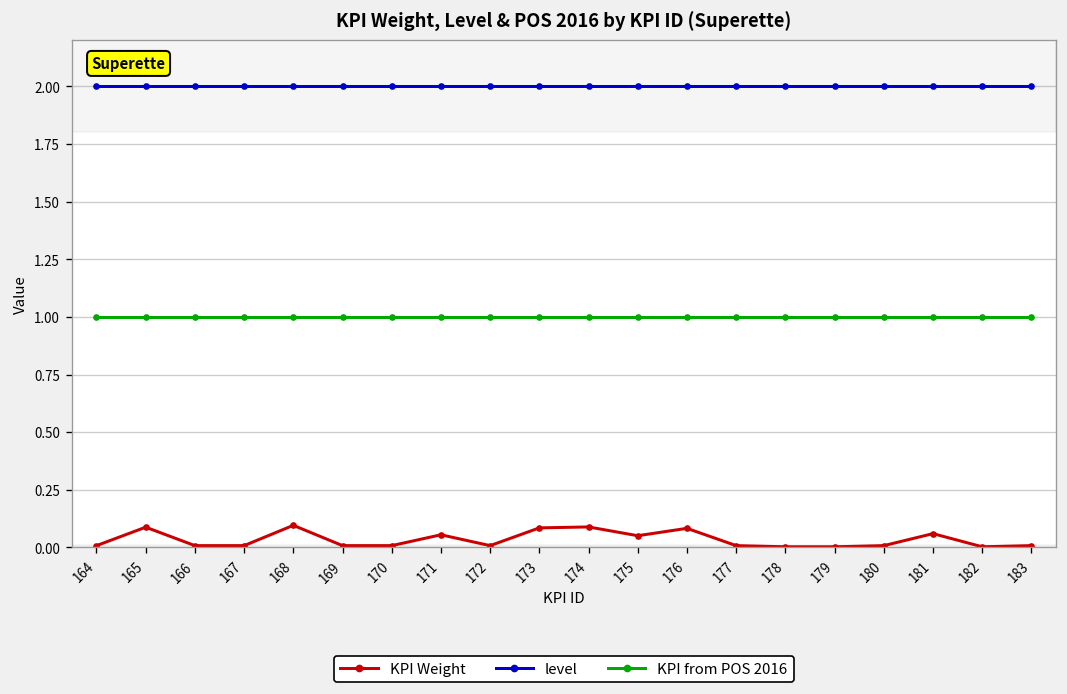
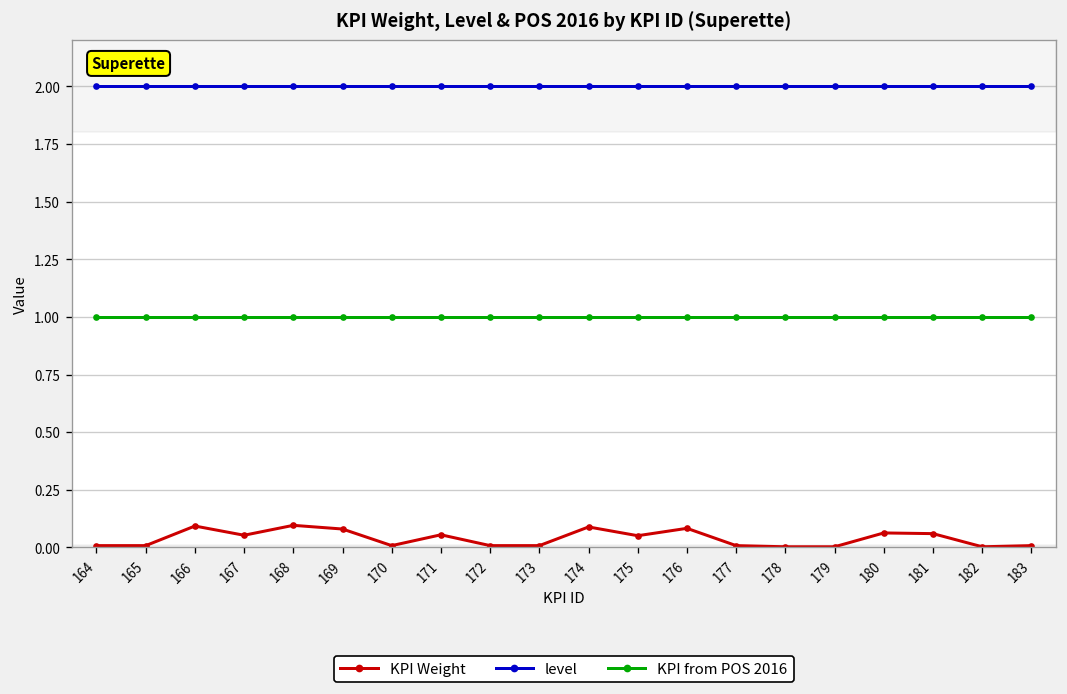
  {
    "KPI Weight": {
      "164": 0.01,
-     "165": 0.09,
-     "166": 0.01,
-     "167": 0.01,
+     "165": 0.01,
+     "166": 0.09,
+     "167": 0.05,
      "168": 0.10,
-     "169": 0.01,
+     "169": 0.08,
      "170": 0.01,
      "171": 0.06,
      "172": 0.01,
-     "173": 0.09,
+     "173": 0.01,
      "174": 0.09,
      "175": 0.05,
      "176": 0.08,
      "177": 0.01,
      "178": 0.00,
      "179": 0.00,
-     "180": 0.01,
+     "180": 0.06,
      "181": 0.06,
      "182": 0.00,
      "183": 0.01
    },
    "level": {
      "164": 2.00,
      "165": 2.00,
      "166": 2.00,
      "167": 2.00,
      "168": 2.00,
      "169": 2.00,
      "170": 2.00,
      "171": 2.00,
      "172": 2.00,
      "173": 2.00,
      "174": 2.00,
      "175": 2.00,
      "176": 2.00,
      "177": 2.00,
      "178": 2.00,
      "179": 2.00,
      "180": 2.00,
      "181": 2.00,
      "182": 2.00,
      "183": 2.00
    },
    "KPI from POS 2016": {
      "164": 1.00,
      "165": 1.00,
      "166": 1.00,
      "167": 1.00,
      "168": 1.00,
      "169": 1.00,
      "170": 1.00,
      "171": 1.00,
      "172": 1.00,
      "173": 1.00,
      "174": 1.00,
      "175": 1.00,
      "176": 1.00,
      "177": 1.00,
      "178": 1.00,
      "179": 1.00,
      "180": 1.00,
      "181": 1.00,
      "182": 1.00,
      "183": 1.00
    }
  }
